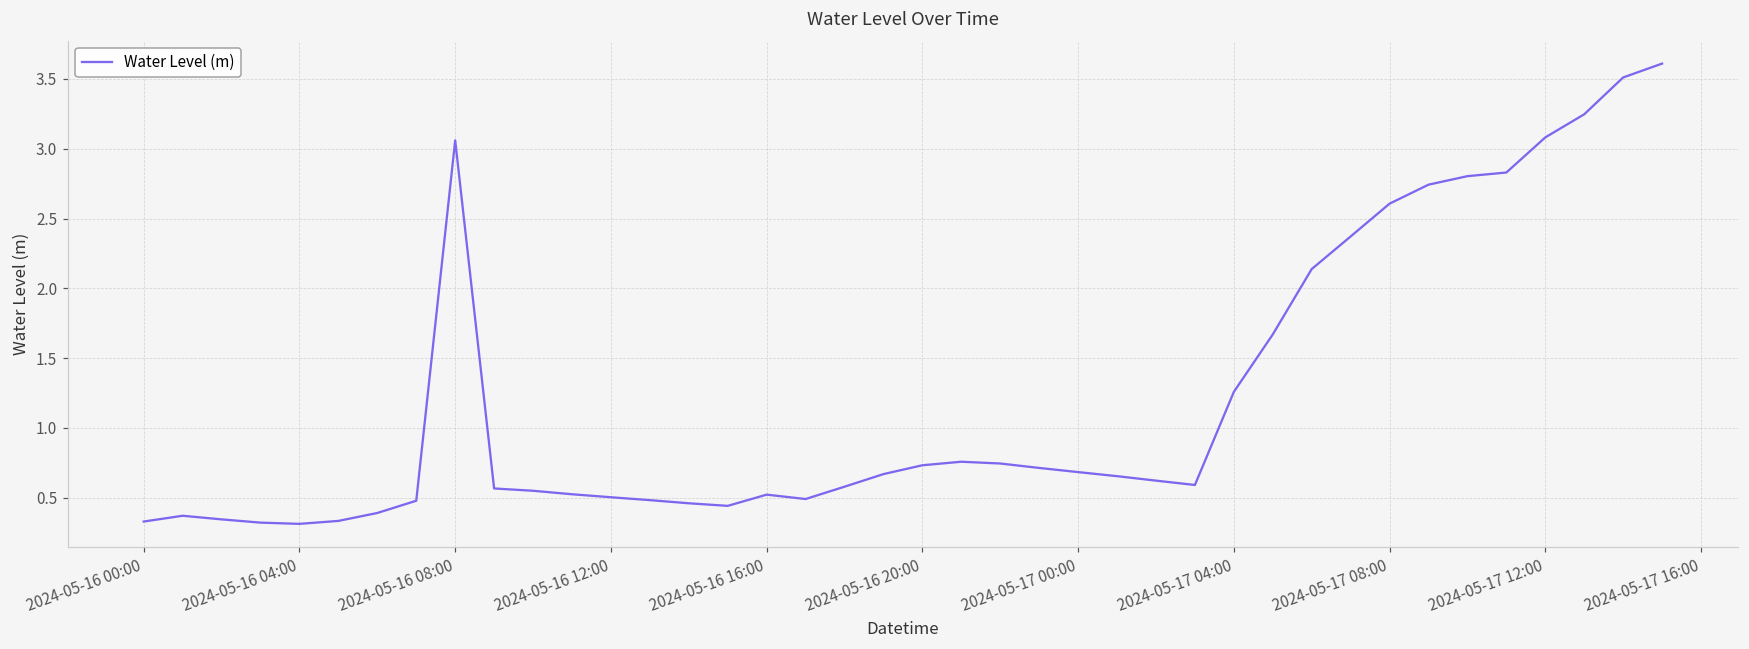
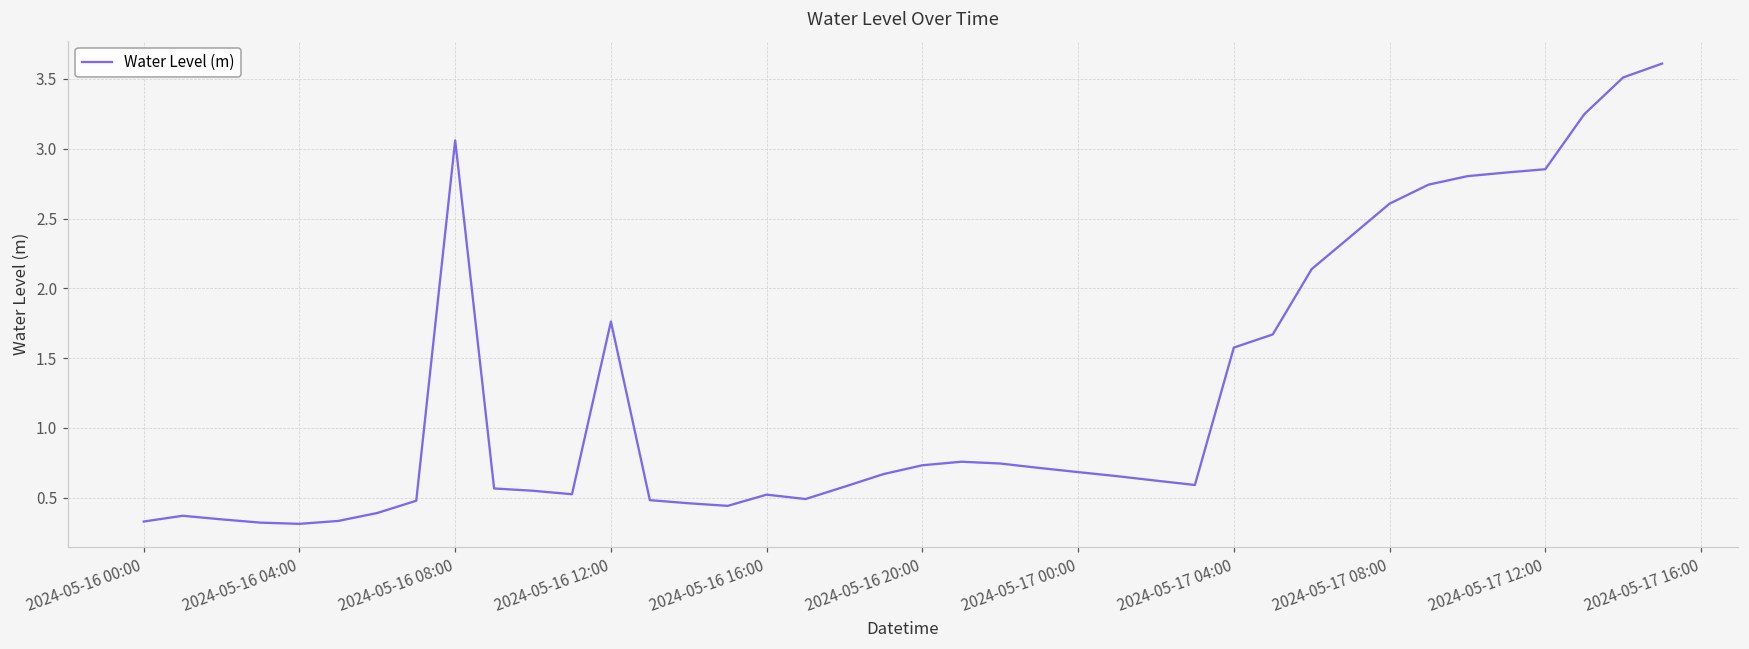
  {
    "2024-05-16 00:00": 0.33,
    "2024-05-16 04:00": 0.31,
    "2024-05-16 08:00": 3.06,
-   "2024-05-16 12:00": 0.50,
+   "2024-05-16 12:00": 1.76,
    "2024-05-16 16:00": 0.52,
    "2024-05-16 20:00": 0.73,
    "2024-05-17 00:00": 0.68,
-   "2024-05-17 04:00": 1.26,
+   "2024-05-17 04:00": 1.58,
    "2024-05-17 08:00": 2.61,
-   "2024-05-17 12:00": 3.08
+   "2024-05-17 12:00": 2.85
  }
